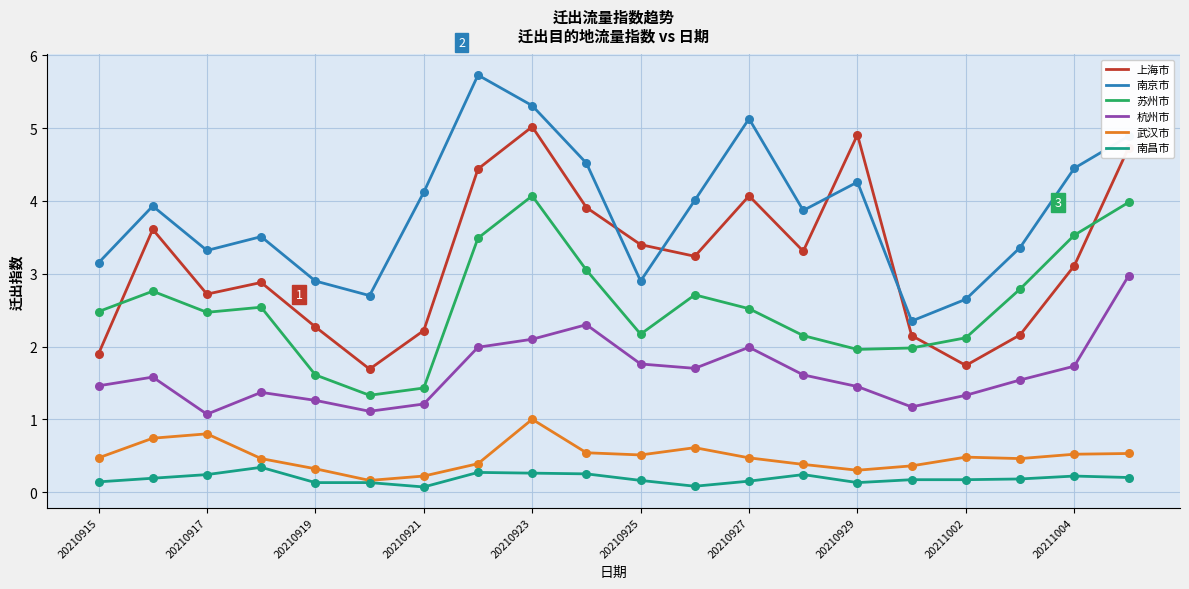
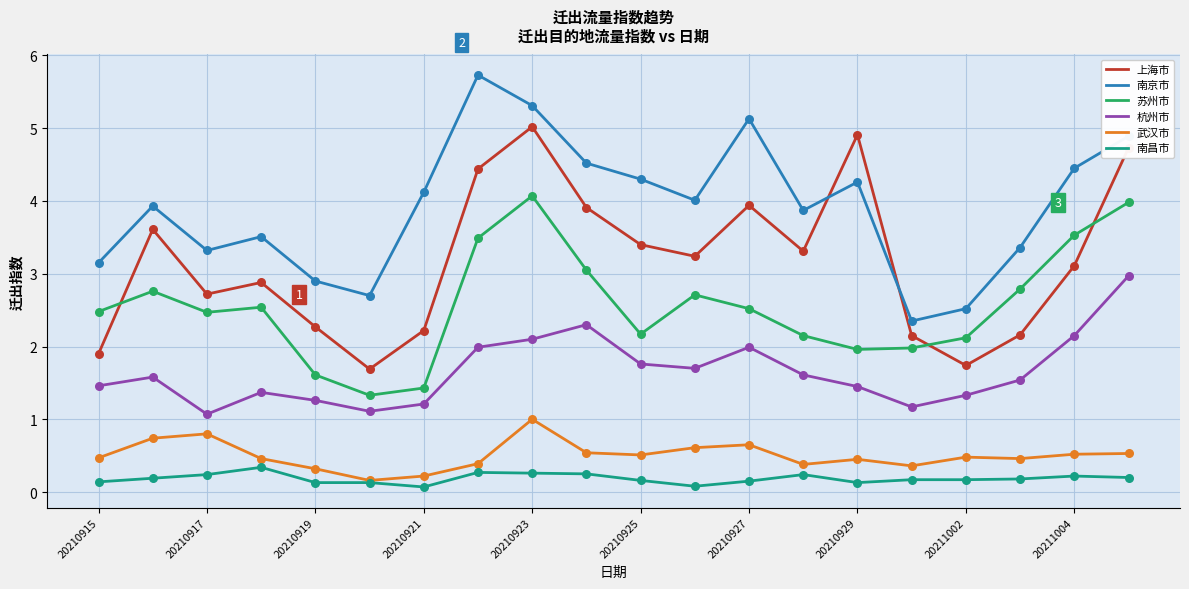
  {
    "上海市": {
      "20210915": 1.9,
      "20210917": 2.7,
      "20210919": 2.3,
      "20210921": 2.2,
      "20210923": 5.0,
      "20210925": 3.4,
-     "20210927": 4.1,
+     "20210927": 3.9,
      "20210929": 4.9,
      "20211002": 1.7,
      "20211004": 3.1
    },
    "南京市": {
      "20210915": 3.2,
      "20210917": 3.3,
      "20210921": 4.1,
      "20210923": 5.3,
-     "20210925": 2.9,
+     "20210925": 4.3,
      "20210927": 5.1,
      "20210929": 4.3,
-     "20211002": 2.7,
+     "20211002": 2.5,
      "20211004": 4.5
    },
    "杭州市": {
      "20210915": 1.5,
      "20210917": 1.1,
      "20210919": 1.3,
      "20210921": 1.2,
      "20210923": 2.1,
      "20210925": 1.8,
      "20210927": 2.0,
      "20210929": 1.5,
      "20211002": 1.3,
-     "20211004": 1.7
+     "20211004": 2.2
    },
    "武汉市": {
      "20210915": 0.5,
      "20210917": 0.8,
      "20210919": 0.3,
      "20210921": 0.2,
      "20210923": 1.0,
      "20210925": 0.5,
-     "20210927": 0.5,
-     "20210929": 0.3,
+     "20210927": 0.7,
+     "20210929": 0.5,
      "20211002": 0.5,
      "20211004": 0.5
    }
  }
